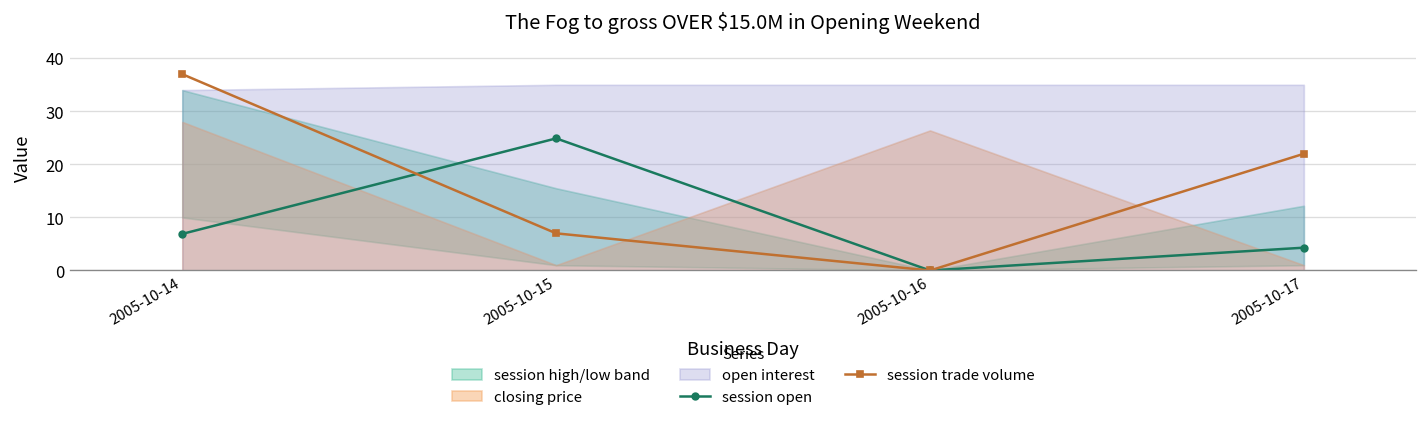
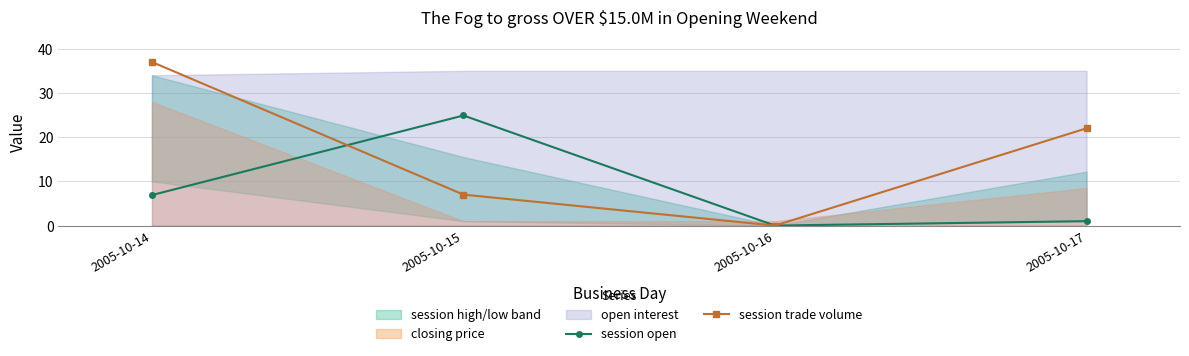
  {
    "session open": {
      "2005-10-14": 7,
      "2005-10-15": 25,
-     "2005-10-17": 4
+     "2005-10-17": 1
    },
    "session trade volume": {
      "2005-10-14": 37,
      "2005-10-15": 7,
      "2005-10-17": 22
    },
    "closing price": {
      "2005-10-14": 28,
      "2005-10-15": 1,
-     "2005-10-16": 26,
-     "2005-10-17": 1
+     "2005-10-16": 1,
+     "2005-10-17": 9
    },
    "open interest": {
      "2005-10-15": 35,
      "2005-10-16": 35,
      "2005-10-17": 35
    }
  }
